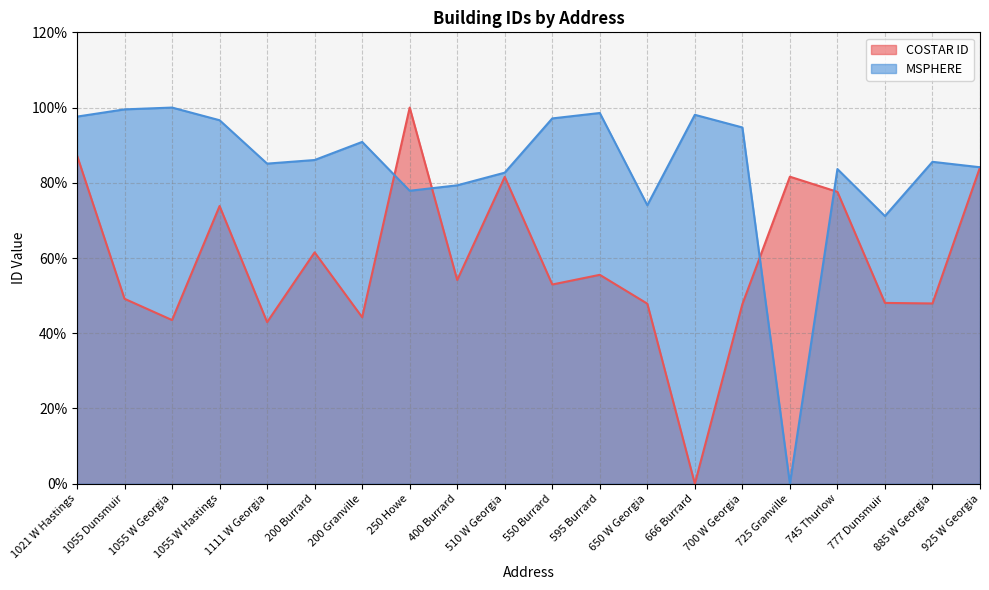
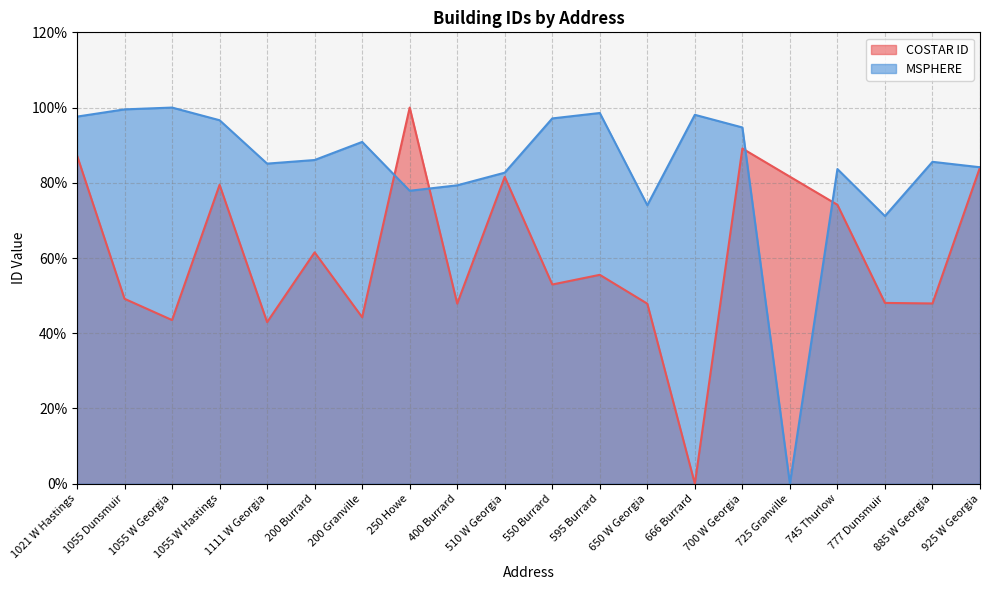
  {
    "COSTAR ID": {
      "1021 W Hastings": "87%",
      "1055 Dunsmuir": "49%",
      "1055 W Georgia": "44%",
-     "1055 W Hastings": "74%",
+     "1055 W Hastings": "79%",
      "1111 W Georgia": "43%",
      "200 Burrard": "62%",
      "200 Granville": "44%",
      "250 Howe": "100%",
-     "400 Burrard": "54%",
+     "400 Burrard": "48%",
      "510 W Georgia": "82%",
      "550 Burrard": "53%",
      "595 Burrard": "56%",
      "650 W Georgia": "48%",
      "666 Burrard": "0%",
-     "700 W Georgia": "48%",
+     "700 W Georgia": "89%",
      "725 Granville": "82%",
-     "745 Thurlow": "78%",
+     "745 Thurlow": "74%",
      "777 Dunsmuir": "48%",
      "885 W Georgia": "48%"
    },
    "MSPHERE": {
      "1021 W Hastings": "98%",
      "1055 Dunsmuir": "100%",
      "1055 W Georgia": "100%",
      "1055 W Hastings": "97%",
      "1111 W Georgia": "85%",
      "200 Burrard": "86%",
      "200 Granville": "91%",
      "250 Howe": "78%",
      "400 Burrard": "79%",
      "510 W Georgia": "83%",
      "550 Burrard": "97%",
      "595 Burrard": "99%",
      "650 W Georgia": "74%",
      "666 Burrard": "98%",
      "700 W Georgia": "95%",
      "725 Granville": "0%",
      "745 Thurlow": "84%",
      "777 Dunsmuir": "71%",
      "885 W Georgia": "86%"
    }
  }
